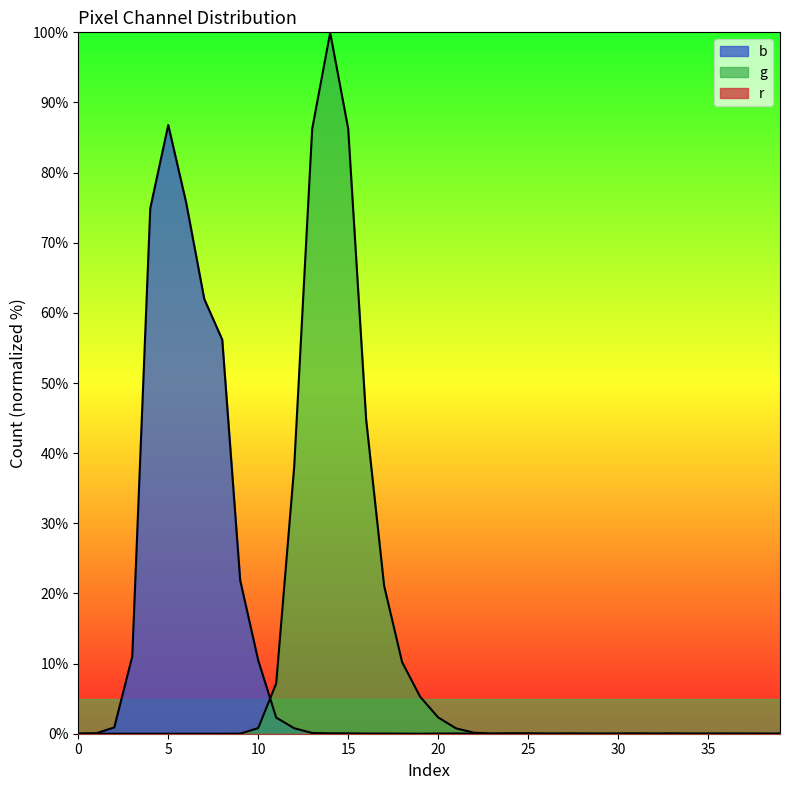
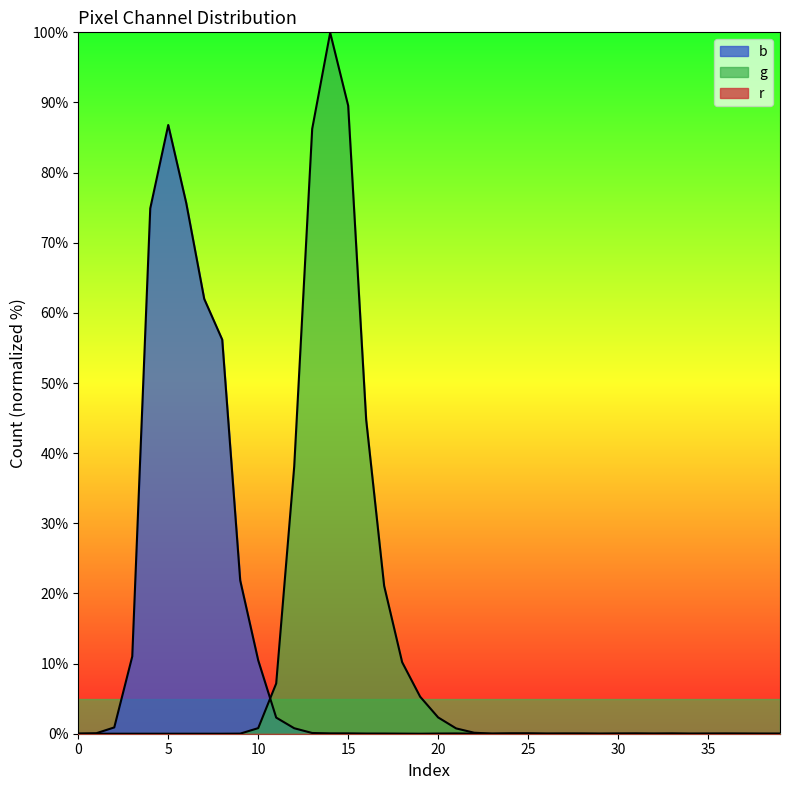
  {
    "b": {
      "5": "87%",
      "10": "10%"
    },
    "g": {
-     "15": "86%"
+     "15": "90%"
    }
  }
